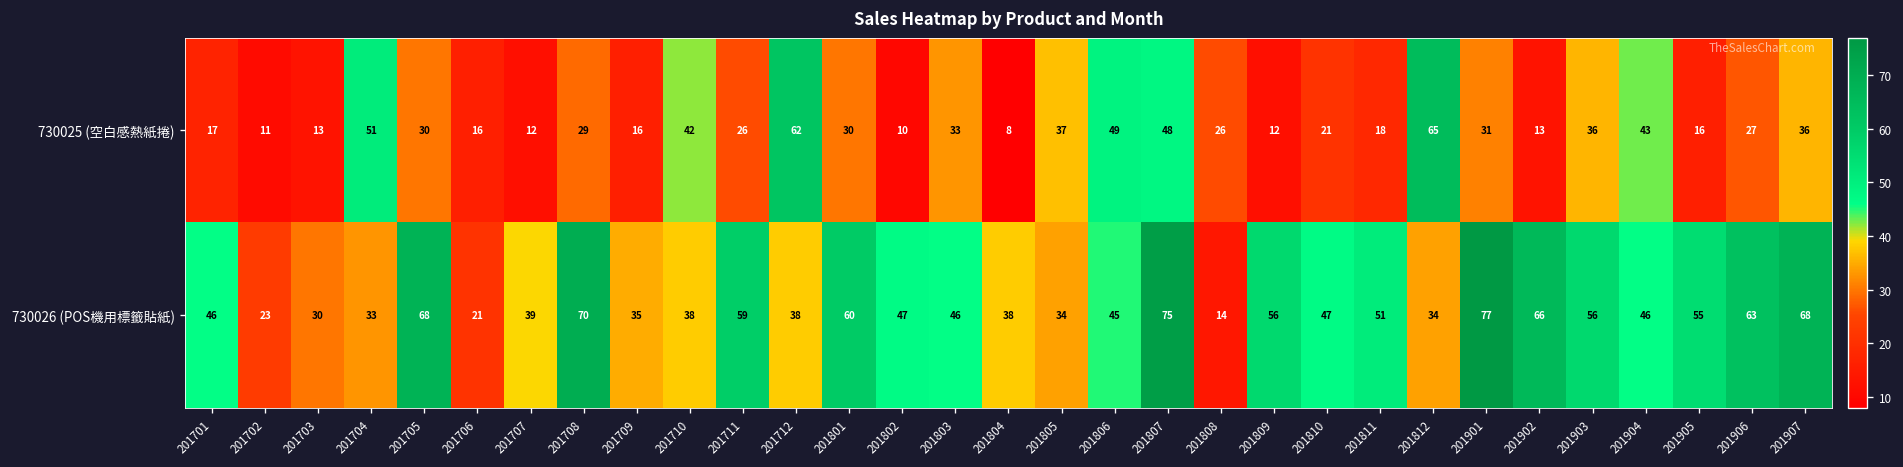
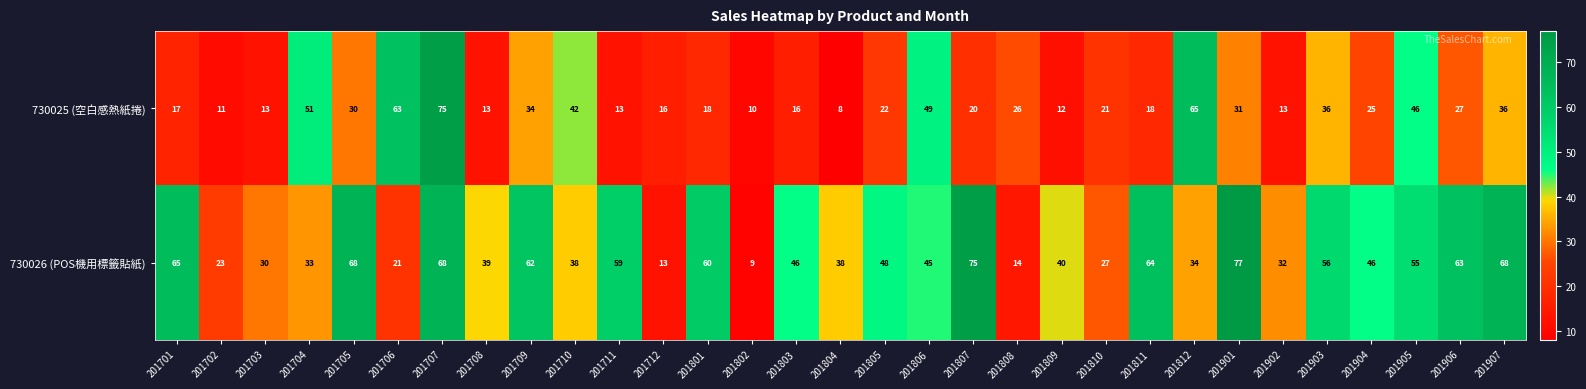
  {
    "730025 (空白感熱紙捲)": {
      "201701": 17,
      "201702": 11,
      "201703": 13,
      "201704": 51,
      "201705": 30,
-     "201706": 16,
-     "201707": 12,
-     "201708": 29,
-     "201709": 16,
+     "201706": 63,
+     "201707": 75,
+     "201708": 13,
+     "201709": 34,
      "201710": 42,
-     "201711": 26,
-     "201712": 62,
-     "201801": 30,
+     "201711": 13,
+     "201712": 16,
+     "201801": 18,
      "201802": 10,
-     "201803": 33,
+     "201803": 16,
      "201804": 8,
-     "201805": 37,
+     "201805": 22,
      "201806": 49,
-     "201807": 48,
+     "201807": 20,
      "201808": 26,
      "201809": 12,
      "201810": 21,
      "201811": 18,
      "201812": 65,
      "201901": 31,
      "201902": 13,
      "201903": 36,
-     "201904": 43,
-     "201905": 16,
+     "201904": 25,
+     "201905": 46,
      "201907": 36
    },
    "730026 (POS機用標籤貼紙)": {
-     "201701": 46,
+     "201701": 65,
      "201702": 23,
      "201703": 30,
      "201704": 33,
      "201705": 68,
      "201706": 21,
-     "201707": 39,
-     "201708": 70,
-     "201709": 35,
+     "201707": 68,
+     "201708": 39,
+     "201709": 62,
      "201710": 38,
      "201711": 59,
-     "201712": 38,
+     "201712": 13,
      "201801": 60,
-     "201802": 47,
+     "201802": 9,
      "201803": 46,
      "201804": 38,
-     "201805": 34,
+     "201805": 48,
      "201806": 45,
      "201807": 75,
      "201808": 14,
-     "201809": 56,
-     "201810": 47,
-     "201811": 51,
+     "201809": 40,
+     "201810": 27,
+     "201811": 64,
      "201812": 34,
      "201901": 77,
-     "201902": 66,
+     "201902": 32,
      "201903": 56,
      "201904": 46,
      "201905": 55,
      "201906": 63,
      "201907": 68
    }
  }
